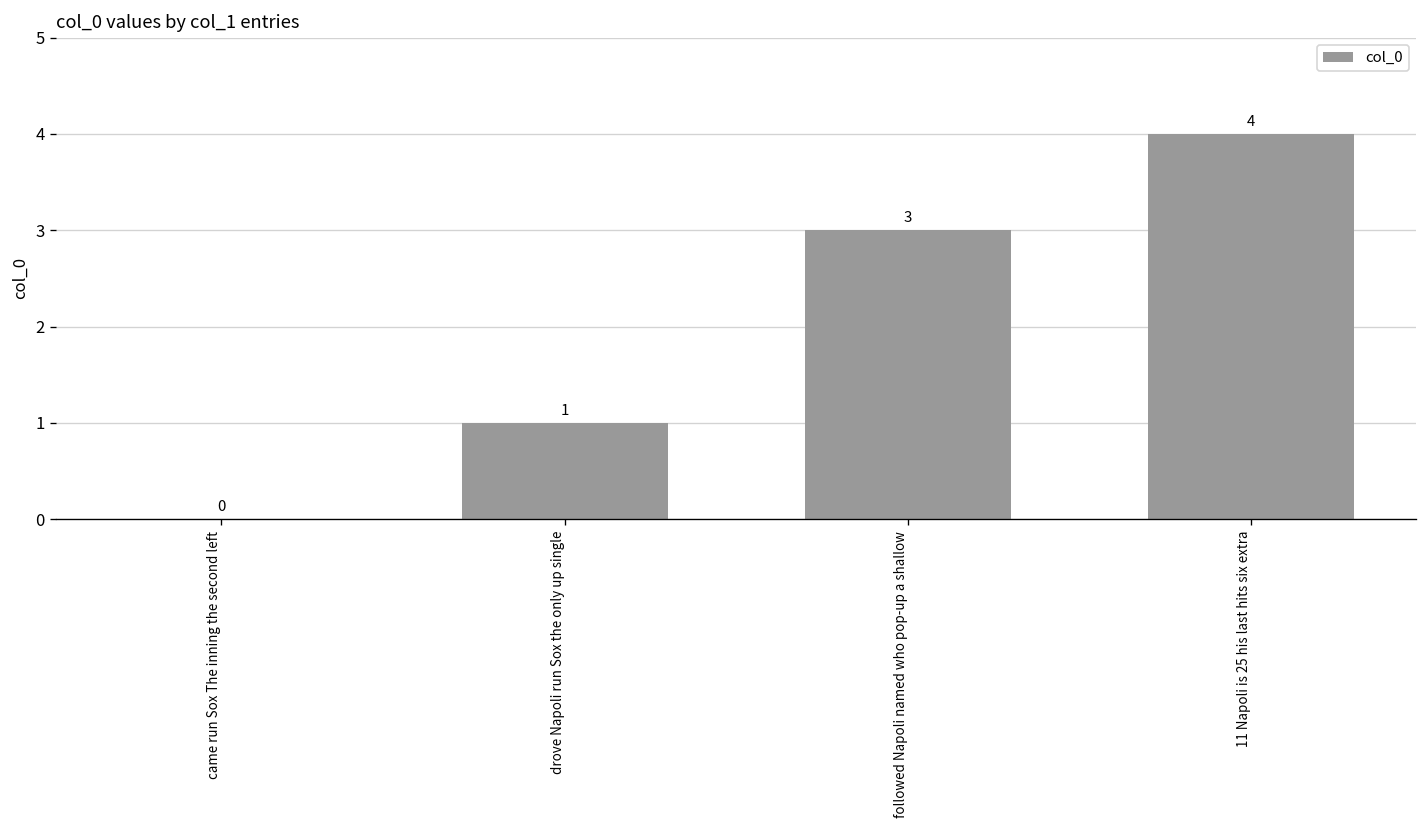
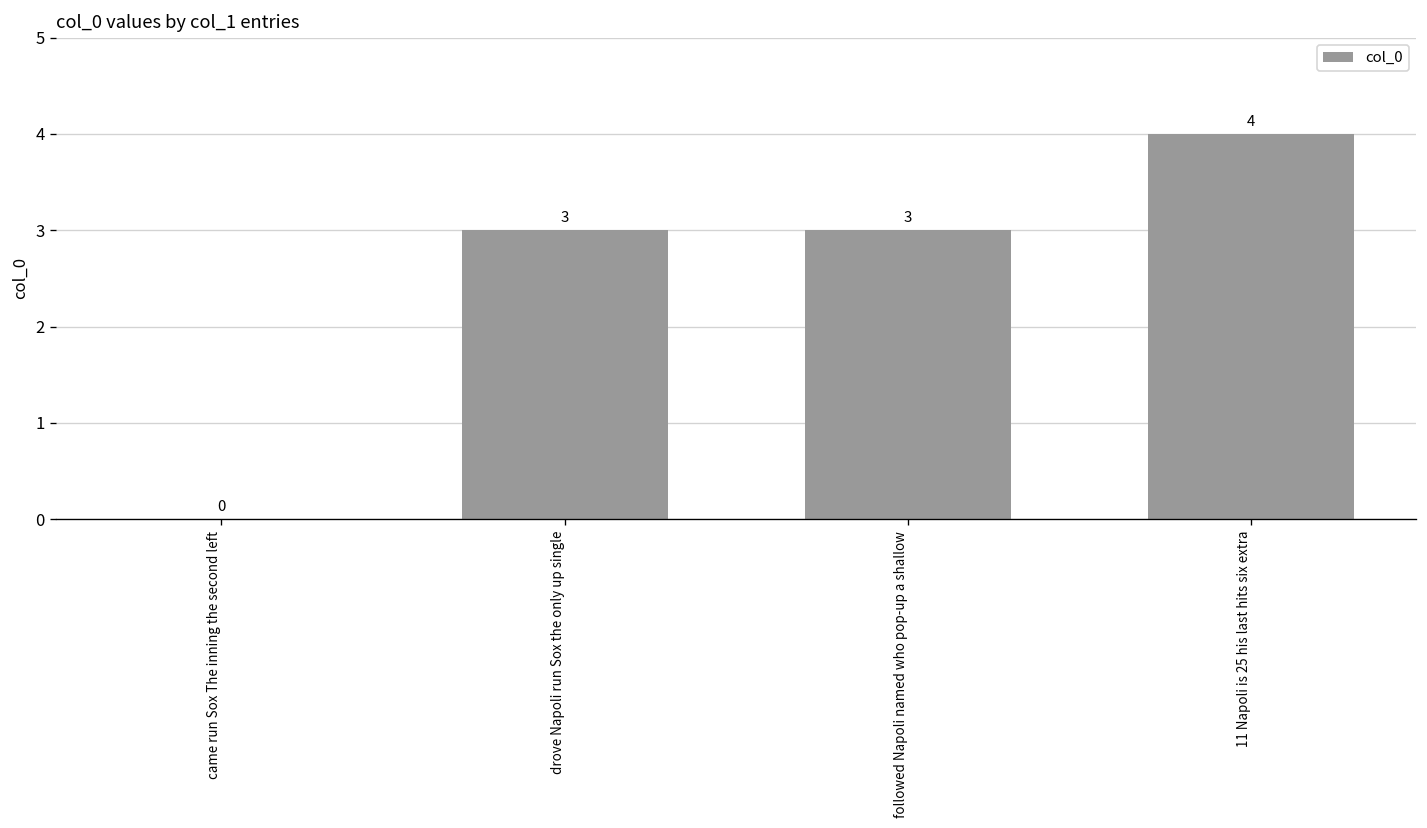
  {
    "came run Sox The inning the second left": 0,
-   "drove Napoli run Sox the only up single": 1,
+   "drove Napoli run Sox the only up single": 3,
    "followed Napoli named who pop-up a shallow": 3,
    "11 Napoli is 25 his last hits six extra": 4
  }
